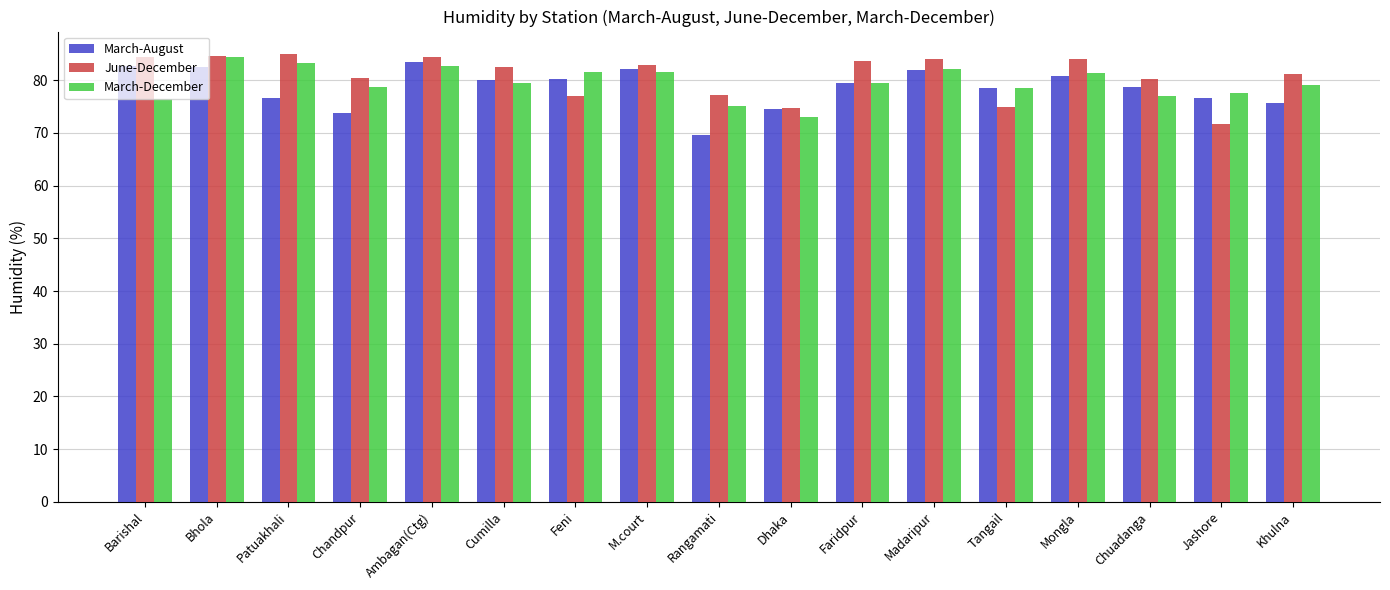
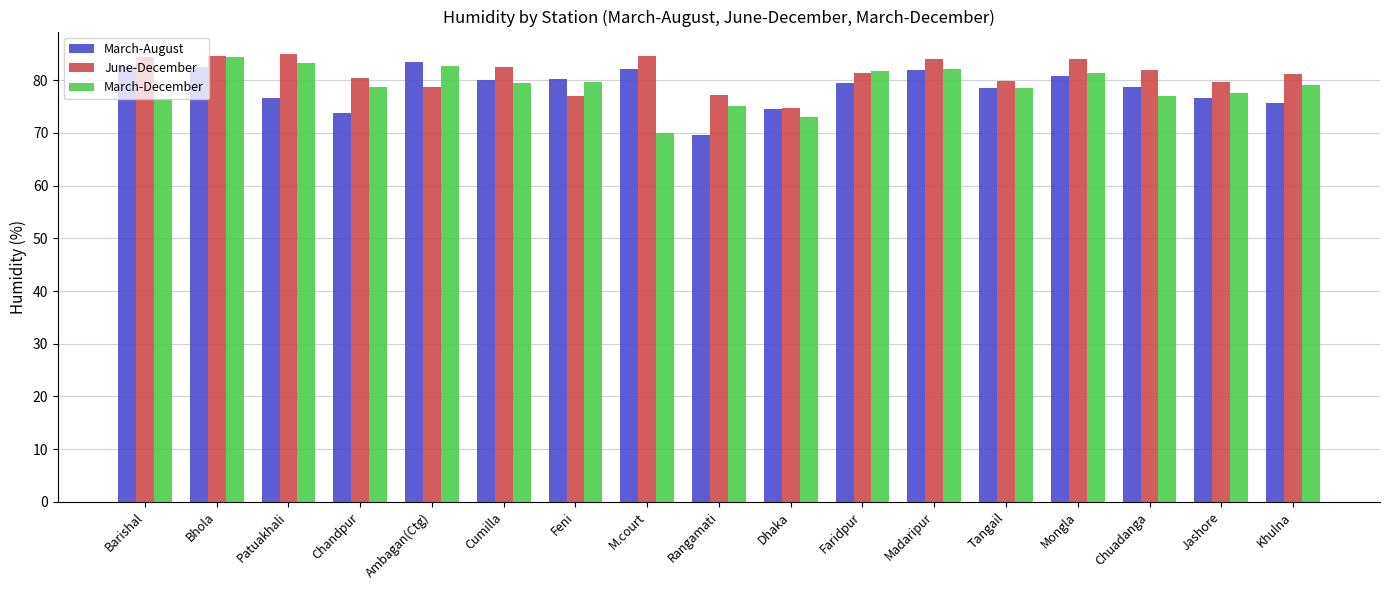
  {
    "March-August": {
      "Patuakhali": 77,
      "Chandpur": 74,
      "Ambagan(Ctg)": 84,
      "Cumilla": 80,
      "Feni": 80,
      "M.court": 82,
      "Rangamati": 70,
      "Dhaka": 75,
      "Faridpur": 80,
      "Madaripur": 82,
      "Tangail": 79,
      "Mongla": 81,
      "Chuadanga": 79,
      "Jashore": 77,
      "Khulna": 76
    },
    "June-December": {
      "Bhola": 85,
      "Patuakhali": 85,
      "Chandpur": 80,
-     "Ambagan(Ctg)": 84,
+     "Ambagan(Ctg)": 79,
      "Cumilla": 83,
      "Feni": 77,
-     "M.court": 83,
+     "M.court": 85,
      "Rangamati": 77,
      "Dhaka": 75,
-     "Faridpur": 84,
+     "Faridpur": 81,
      "Madaripur": 84,
-     "Tangail": 75,
+     "Tangail": 80,
      "Mongla": 84,
-     "Chuadanga": 80,
-     "Jashore": 72,
+     "Chuadanga": 82,
+     "Jashore": 80,
      "Khulna": 81
    },
    "March-December": {
      "Bhola": 84,
      "Patuakhali": 83,
      "Chandpur": 79,
      "Ambagan(Ctg)": 83,
      "Cumilla": 80,
-     "Feni": 82,
-     "M.court": 82,
+     "Feni": 80,
+     "M.court": 70,
      "Rangamati": 75,
      "Dhaka": 73,
-     "Faridpur": 80,
+     "Faridpur": 82,
      "Madaripur": 82,
      "Tangail": 79,
      "Mongla": 81,
      "Chuadanga": 77,
      "Jashore": 78,
      "Khulna": 79
    }
  }
